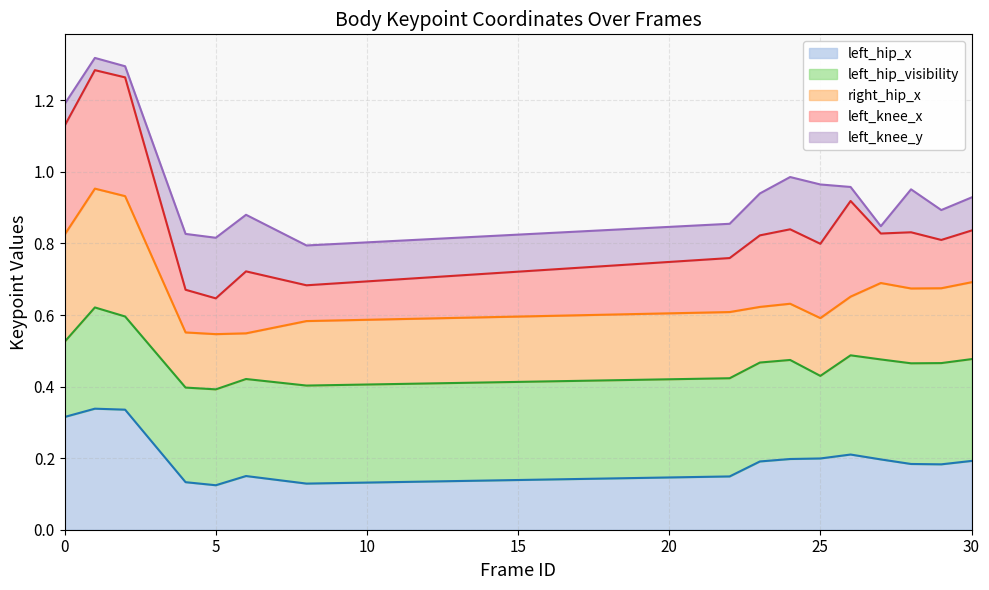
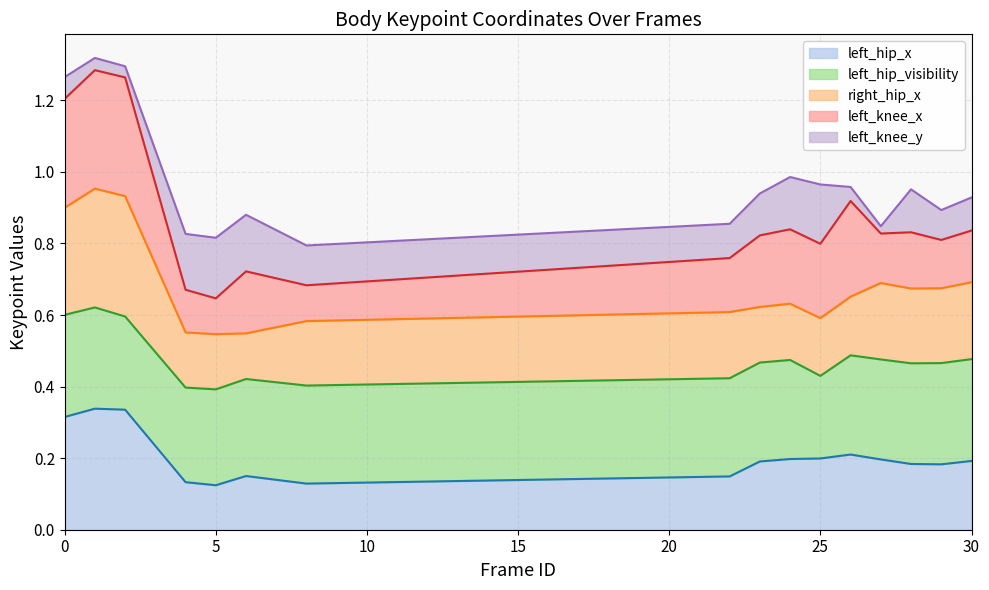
  {
    "left_hip_visibility": {
-     "0": 0.21,
+     "0": 0.29,
      "5": 0.27,
      "25": 0.23,
      "30": 0.28
    }
  }
